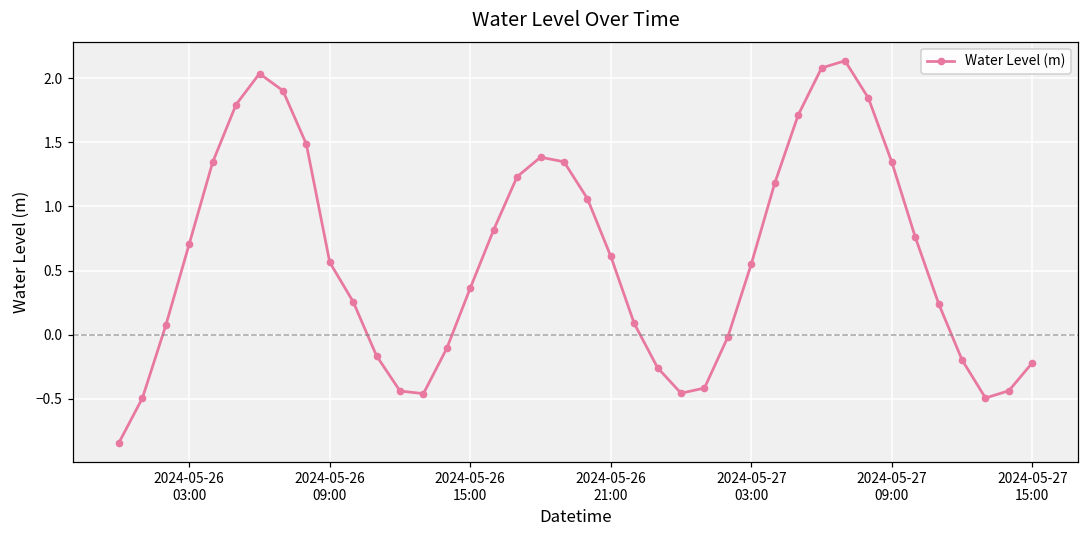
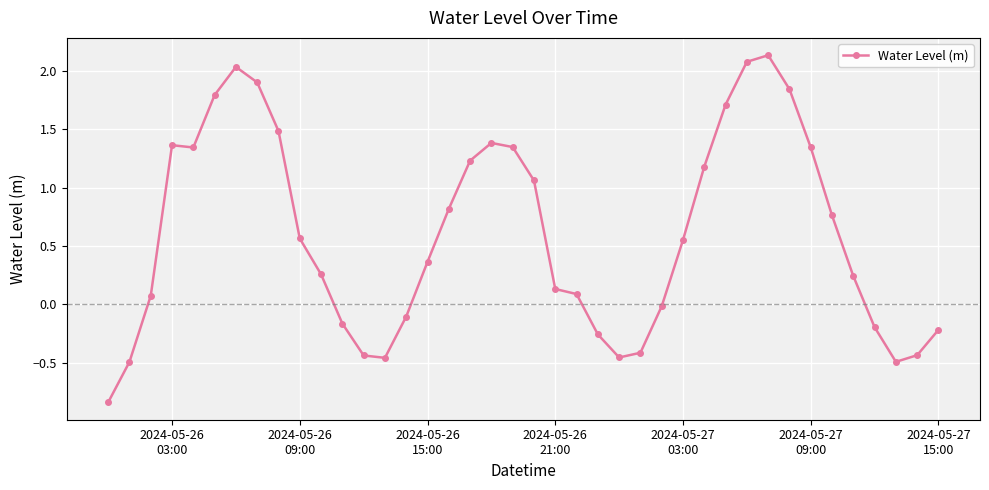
  {
-   "2024-05-26 03:00": 0.71,
+   "2024-05-26 03:00": 1.36,
    "2024-05-26 09:00": 0.56,
    "2024-05-26 15:00": 0.36,
-   "2024-05-26 21:00": 0.61,
+   "2024-05-26 21:00": 0.13,
    "2024-05-27 03:00": 0.55,
    "2024-05-27 09:00": 1.35,
    "2024-05-27 15:00": -0.22
  }
